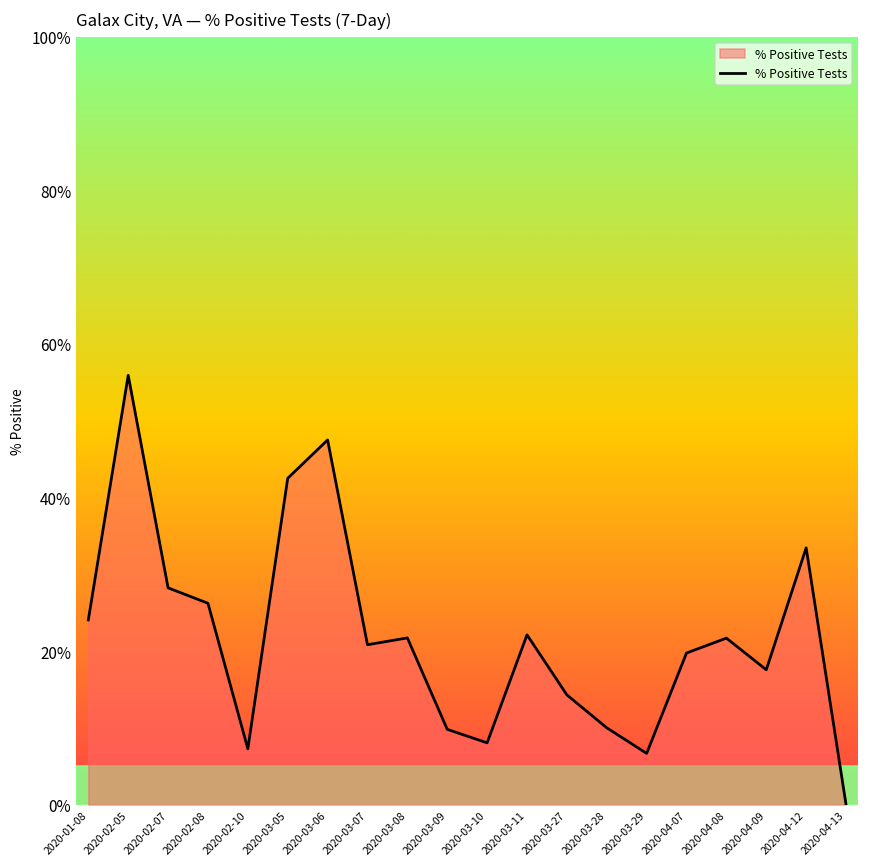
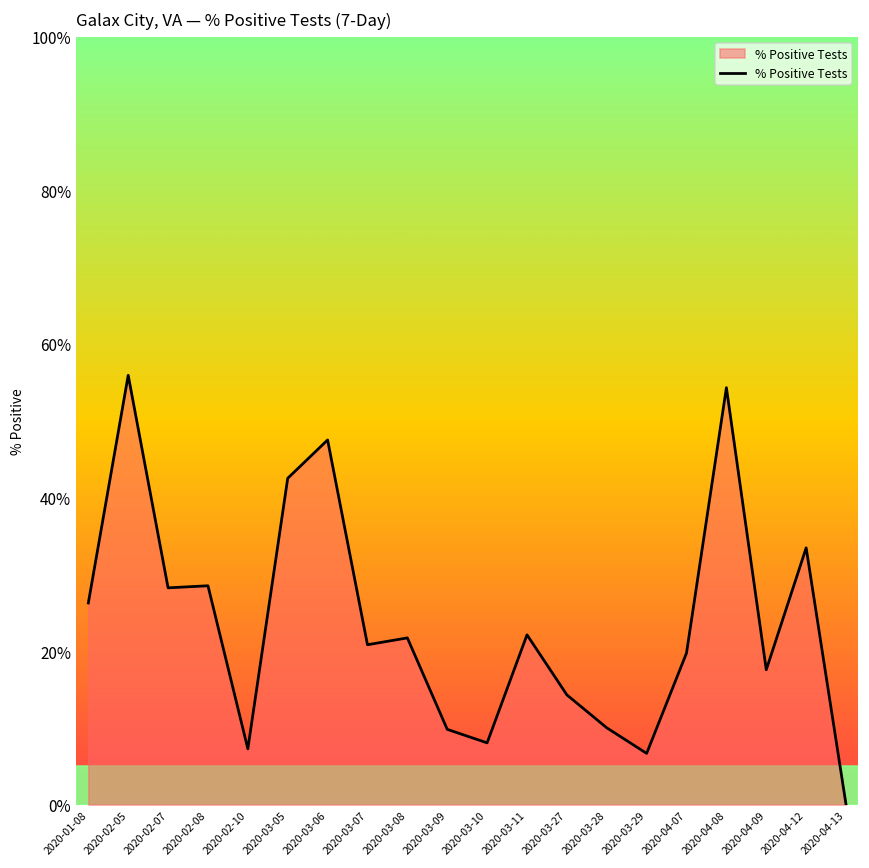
  {
-   "2020-01-08": "24%",
+   "2020-01-08": "26%",
    "2020-02-05": "56%",
    "2020-02-07": "28%",
-   "2020-02-08": "26%",
+   "2020-02-08": "29%",
    "2020-02-10": "7%",
    "2020-03-05": "43%",
    "2020-03-06": "47%",
    "2020-03-07": "21%",
    "2020-03-08": "22%",
    "2020-03-09": "10%",
    "2020-03-10": "8%",
    "2020-03-11": "22%",
    "2020-03-27": "14%",
    "2020-03-28": "10%",
    "2020-03-29": "7%",
    "2020-04-07": "20%",
-   "2020-04-08": "22%",
+   "2020-04-08": "54%",
    "2020-04-09": "18%",
    "2020-04-12": "33%"
  }
